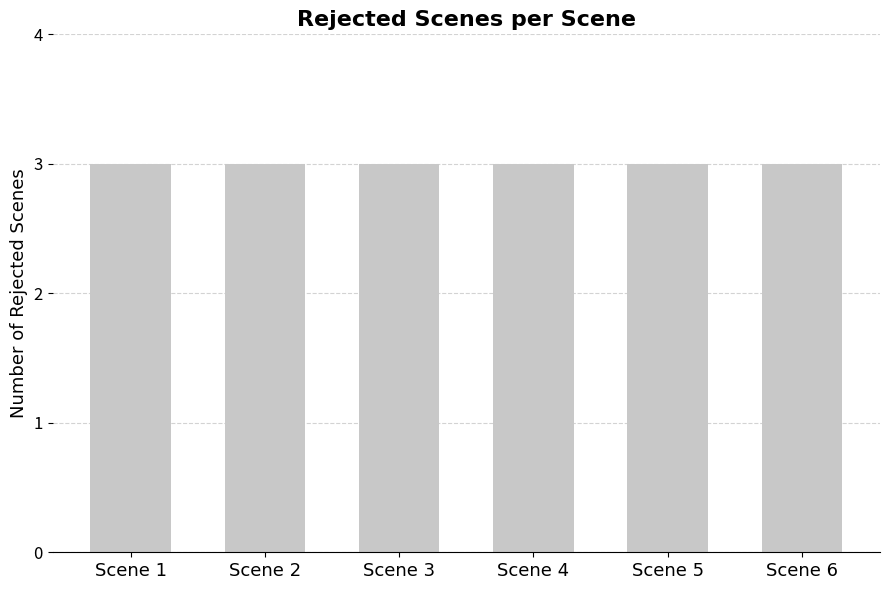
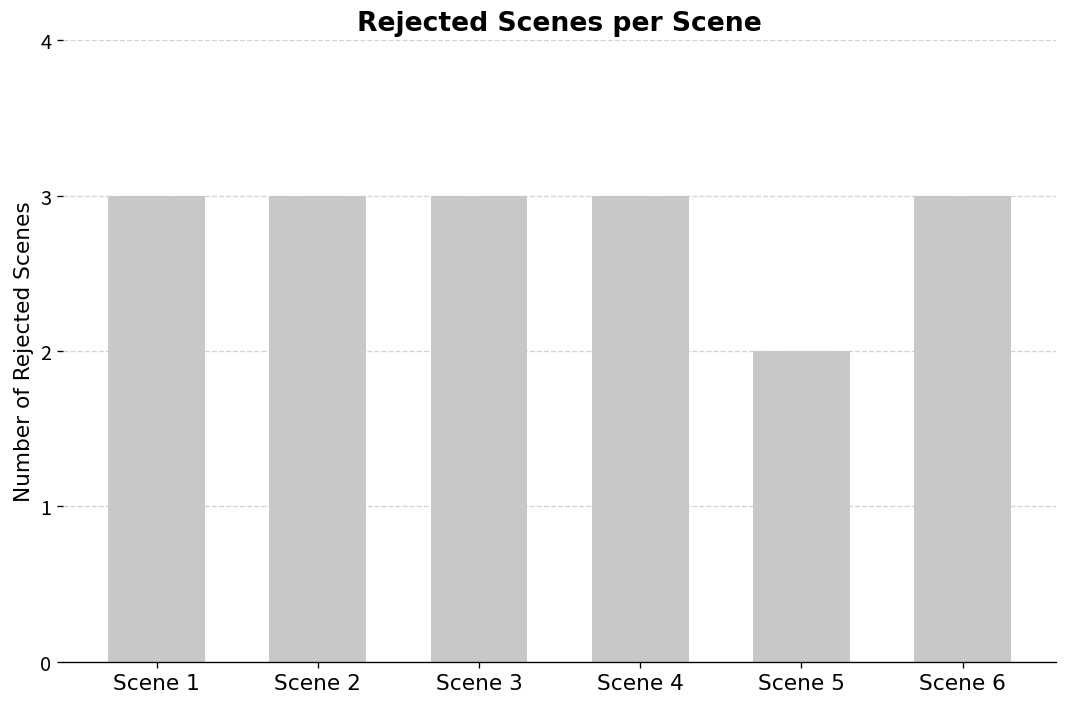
  {
    "Scene 1": 3,
    "Scene 2": 3,
    "Scene 3": 3,
    "Scene 4": 3,
-   "Scene 5": 3,
+   "Scene 5": 2,
    "Scene 6": 3
  }
